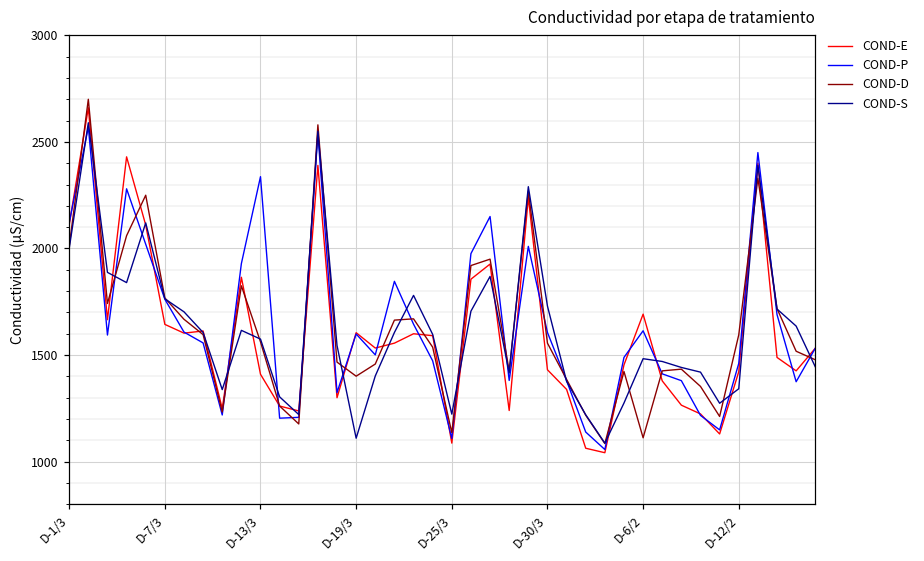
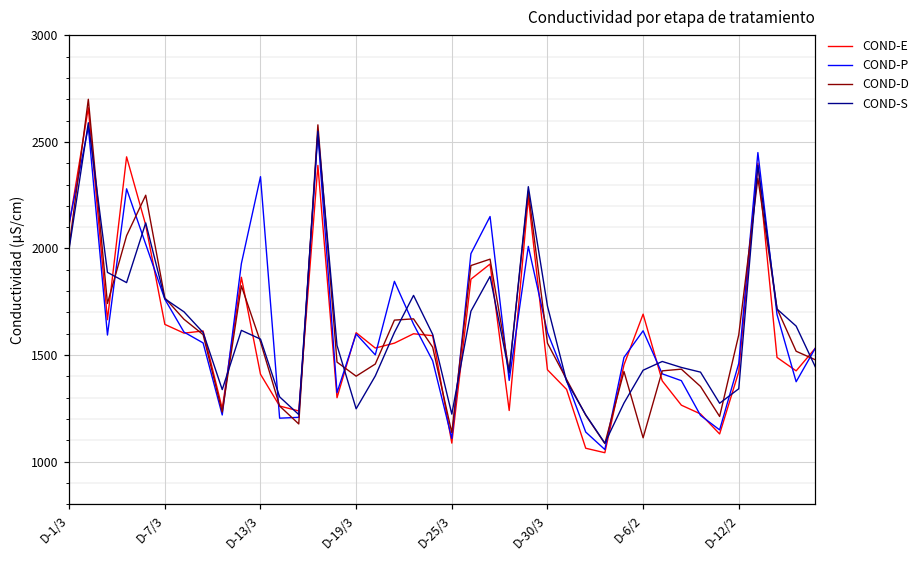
  {
    "COND-E": {
      "D-7/3": 1640,
      "D-13/3": 1410,
      "D-25/3": 1090,
      "D-30/3": 1430,
      "D-6/2": 1690,
      "D-12/2": 1420
    },
    "COND-P": {
      "D-13/3": 2340,
      "D-25/3": 1110,
      "D-30/3": 1610,
      "D-6/2": 1610,
      "D-12/2": 1460
    },
    "COND-D": {
      "D-19/3": 1400,
      "D-25/3": 1140,
      "D-30/3": 1560,
      "D-6/2": 1110,
      "D-12/2": 1600
    },
    "COND-S": {
-     "D-19/3": 1110,
+     "D-19/3": 1250,
      "D-25/3": 1220,
      "D-30/3": 1730,
-     "D-6/2": 1480,
+     "D-6/2": 1430,
      "D-12/2": 1340
    }
  }
